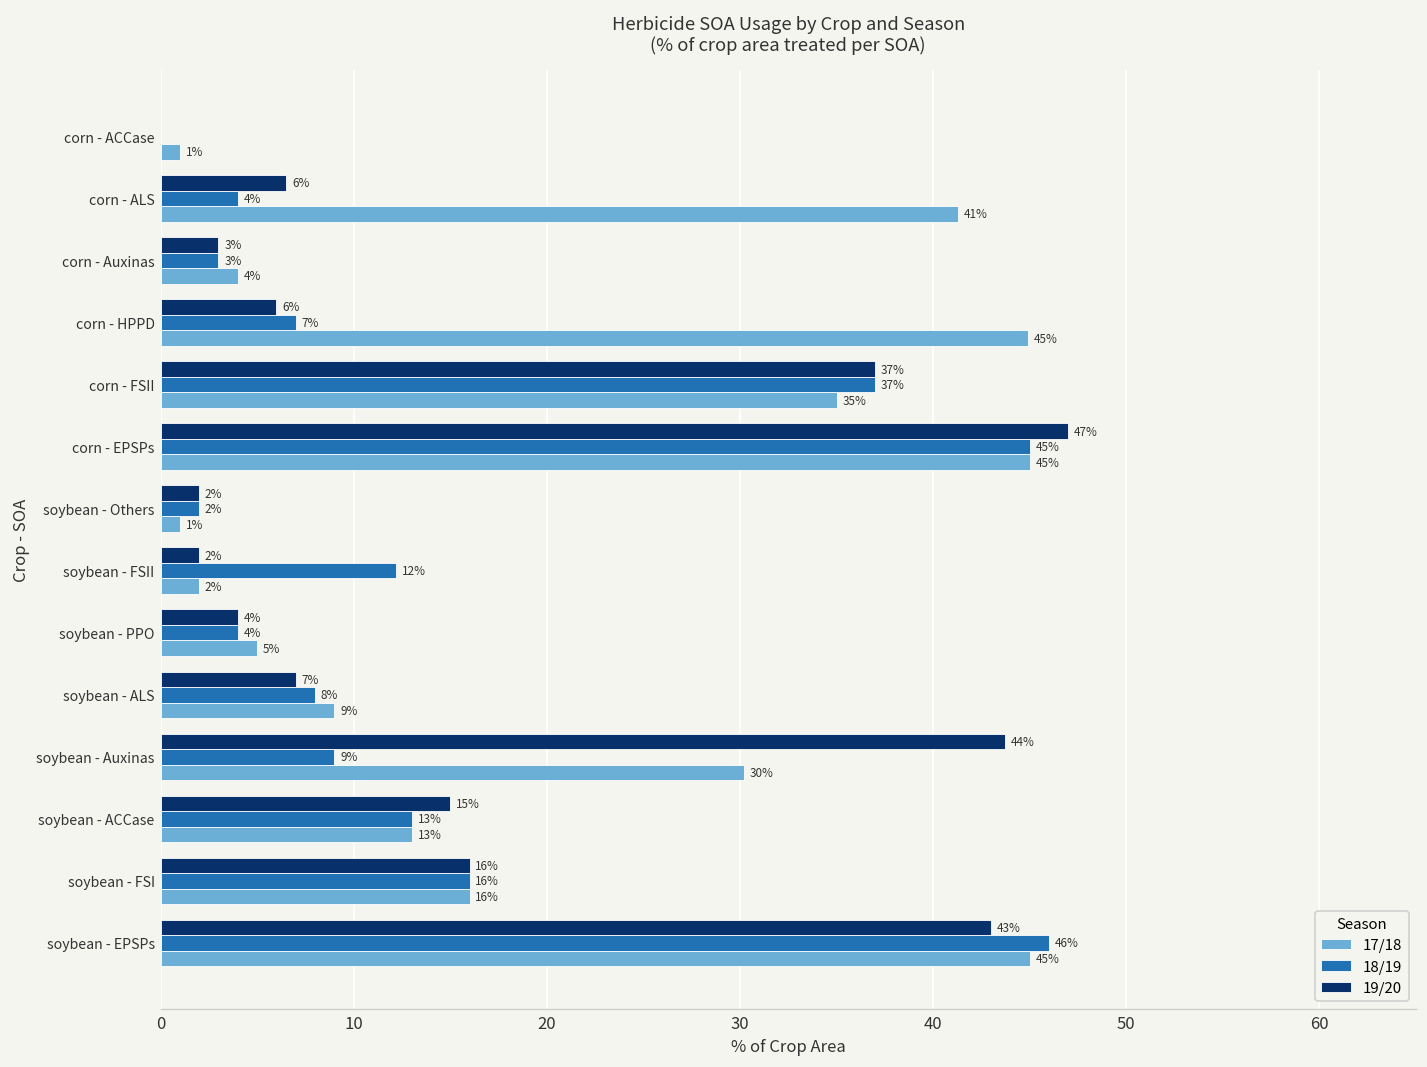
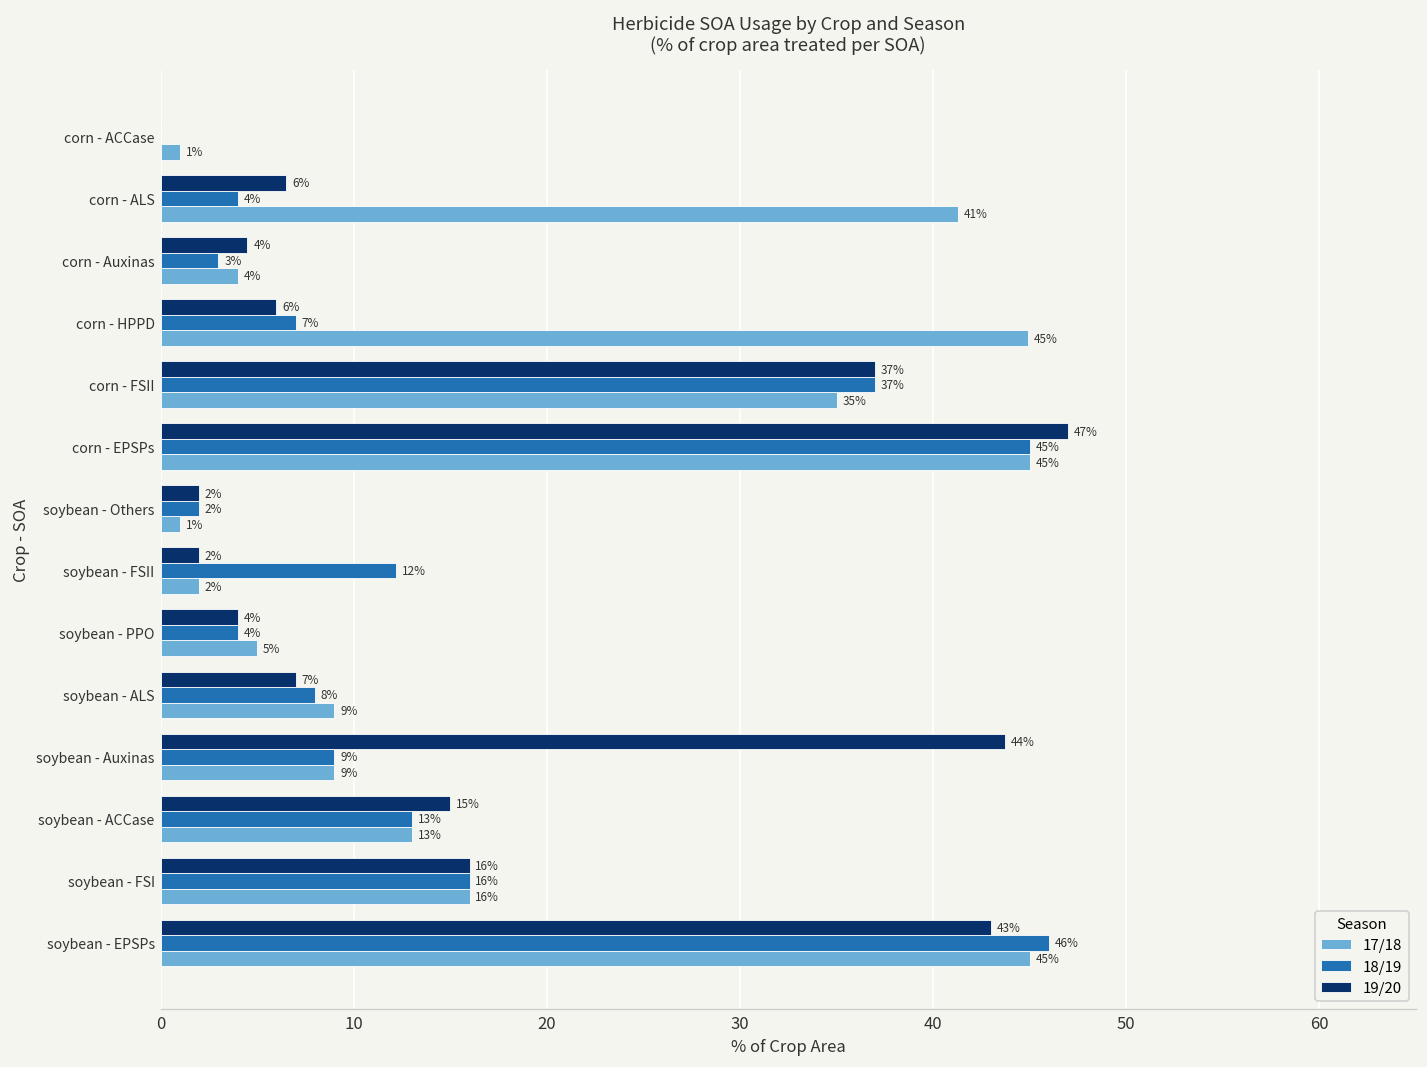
  {
    "17/18": {
      "corn - ACCase": "1%",
      "corn - ALS": "41%",
      "corn - Auxinas": "4%",
      "corn - HPPD": "45%",
      "corn - FSII": "35%",
      "corn - EPSPs": "45%",
      "soybean - Others": "1%",
      "soybean - FSII": "2%",
      "soybean - PPO": "5%",
      "soybean - ALS": "9%",
-     "soybean - Auxinas": "30%",
+     "soybean - Auxinas": "9%",
      "soybean - ACCase": "13%",
      "soybean - FSI": "16%",
      "soybean - EPSPs": "45%"
    },
    "18/19": {
      "corn - ALS": "4%",
      "corn - Auxinas": "3%",
      "corn - HPPD": "7%",
      "corn - FSII": "37%",
      "corn - EPSPs": "45%",
      "soybean - Others": "2%",
      "soybean - FSII": "12%",
      "soybean - PPO": "4%",
      "soybean - ALS": "8%",
      "soybean - Auxinas": "9%",
      "soybean - ACCase": "13%",
      "soybean - FSI": "16%",
      "soybean - EPSPs": "46%"
    },
    "19/20": {
      "corn - ALS": "6%",
-     "corn - Auxinas": "3%",
+     "corn - Auxinas": "4%",
      "corn - HPPD": "6%",
      "corn - FSII": "37%",
      "corn - EPSPs": "47%",
      "soybean - Others": "2%",
      "soybean - FSII": "2%",
      "soybean - PPO": "4%",
      "soybean - ALS": "7%",
      "soybean - Auxinas": "44%",
      "soybean - ACCase": "15%",
      "soybean - FSI": "16%",
      "soybean - EPSPs": "43%"
    }
  }
